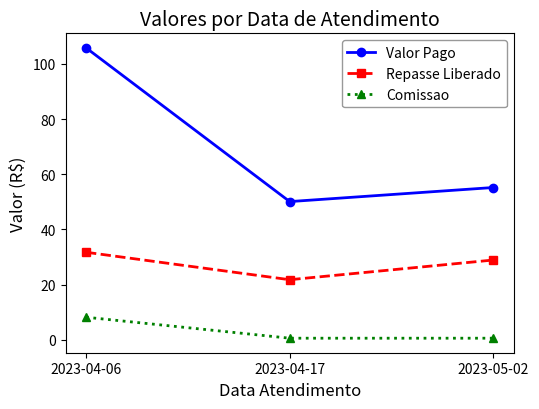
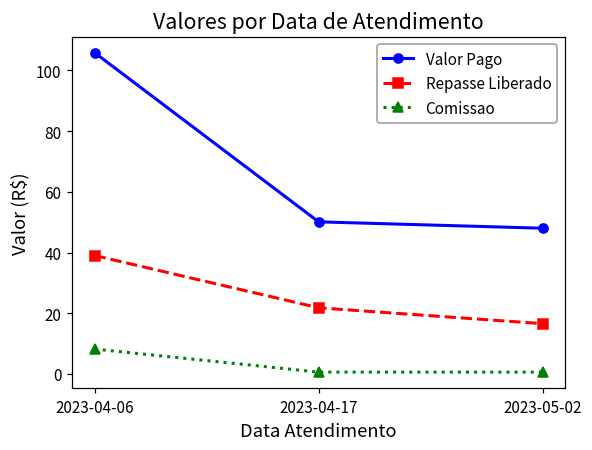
  {
    "Valor Pago": {
      "2023-04-06": 106,
      "2023-04-17": 50,
-     "2023-05-02": 55
+     "2023-05-02": 48
    },
    "Repasse Liberado": {
-     "2023-04-06": 32,
+     "2023-04-06": 39,
      "2023-04-17": 22,
-     "2023-05-02": 29
+     "2023-05-02": 17
    },
    "Comissao": {
      "2023-04-06": 8,
      "2023-04-17": 1,
      "2023-05-02": 1
    }
  }
